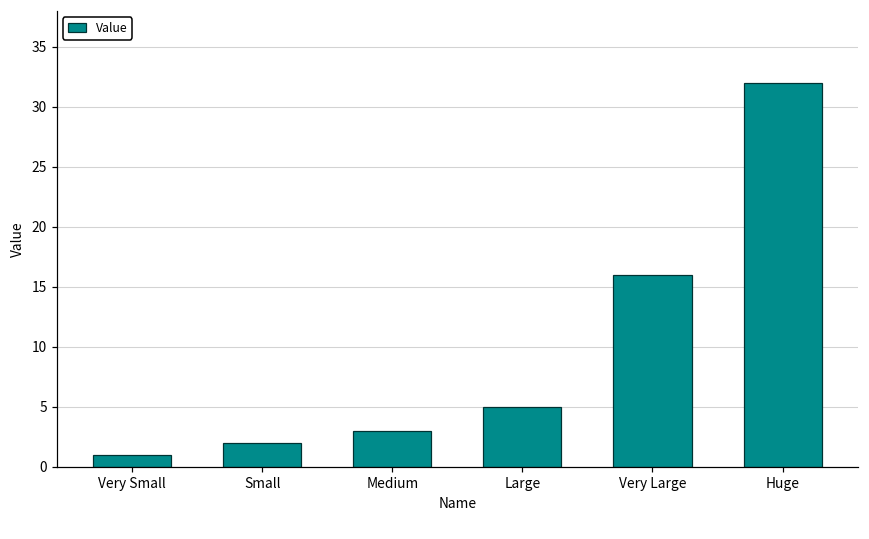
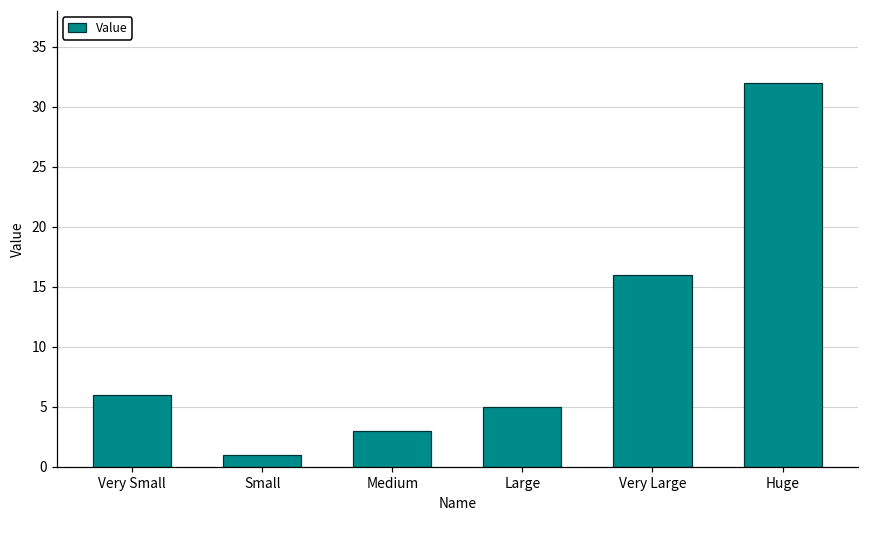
  {
-   "Very Small": 1,
-   "Small": 2,
+   "Very Small": 6,
+   "Small": 1,
    "Medium": 3,
    "Large": 5,
    "Very Large": 16,
    "Huge": 32
  }
